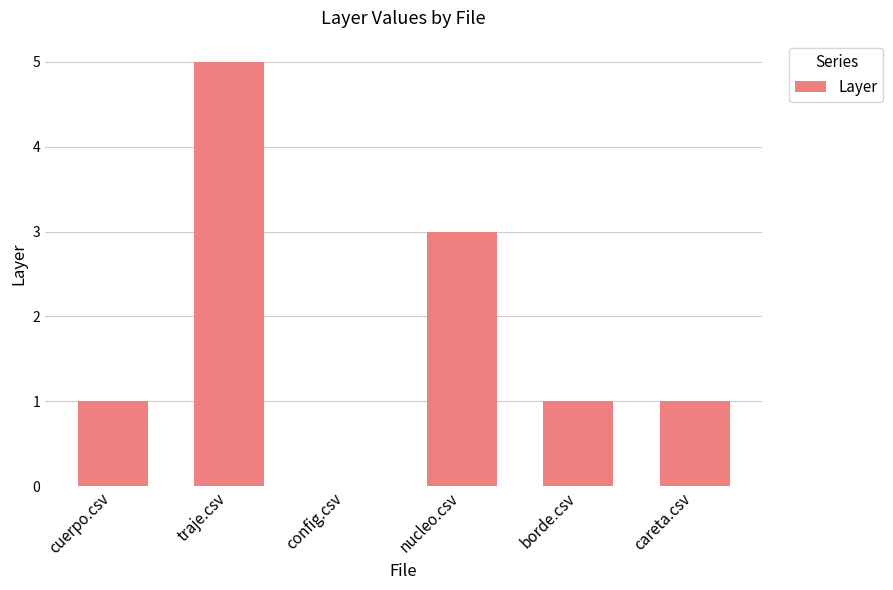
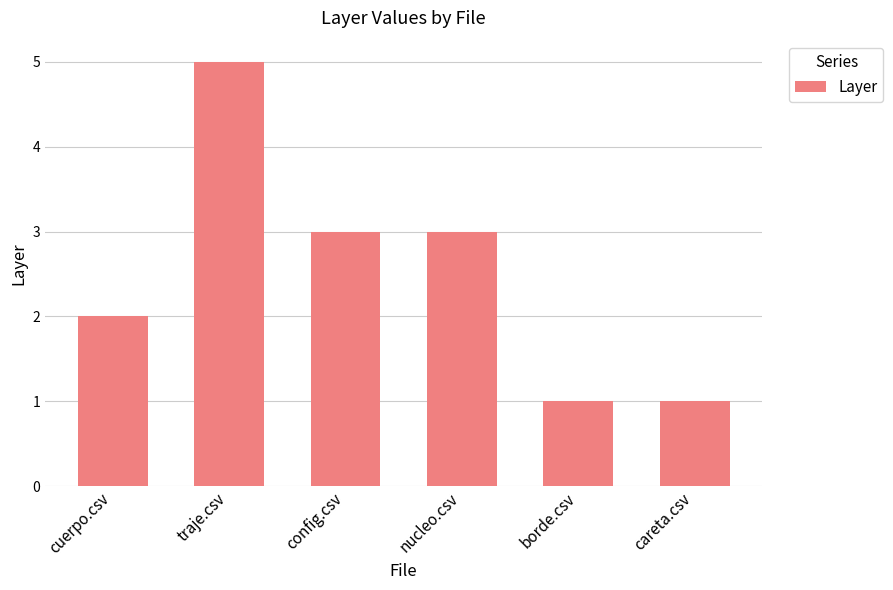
  {
-   "cuerpo.csv": 1,
+   "cuerpo.csv": 2,
    "traje.csv": 5,
-   "config.csv": 0,
+   "config.csv": 3,
    "nucleo.csv": 3,
    "borde.csv": 1,
    "careta.csv": 1
  }
